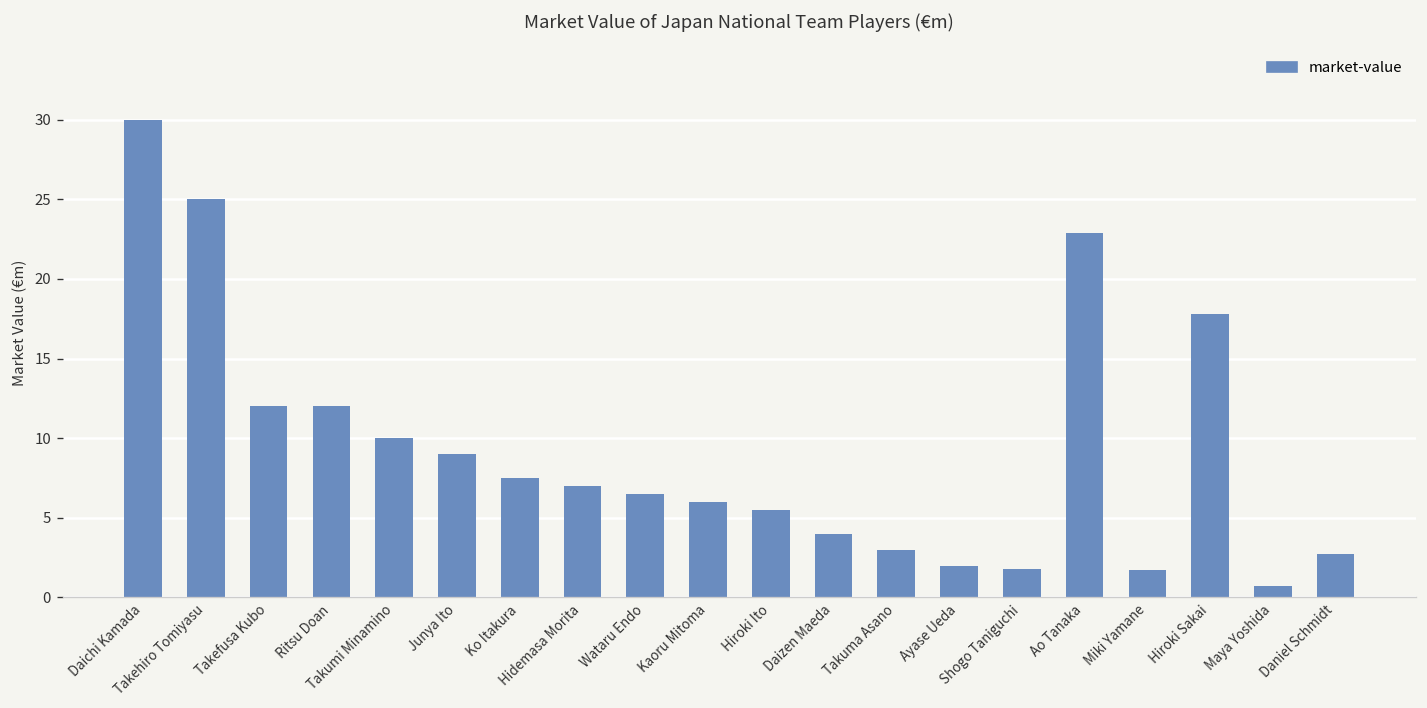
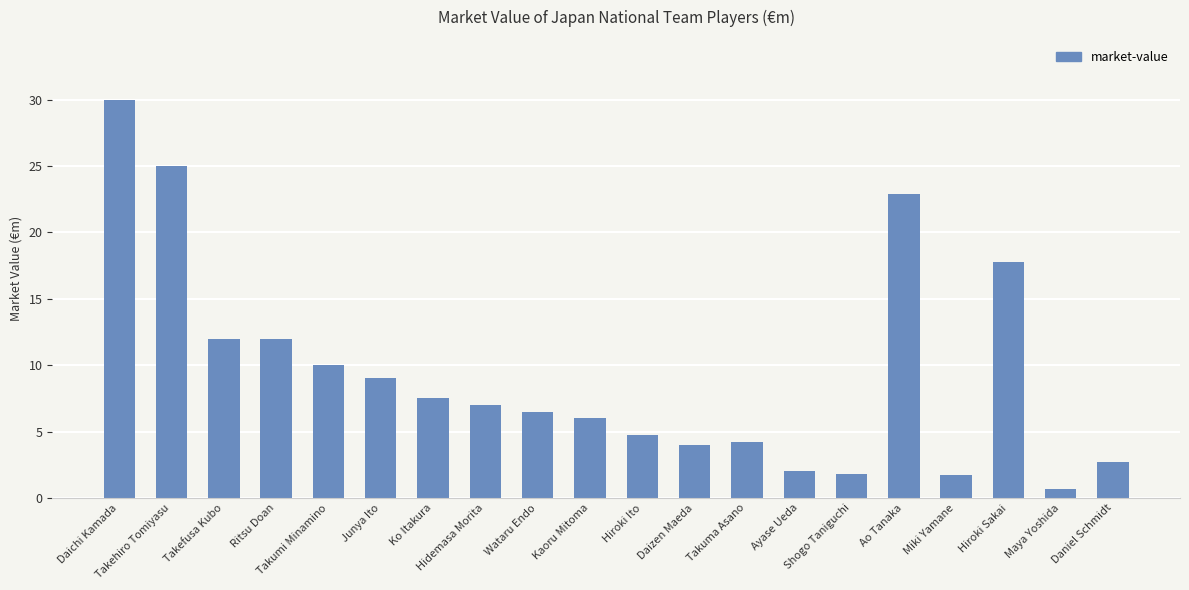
  {
    "Daichi Kamada": 30.0,
    "Takehiro Tomiyasu": 25.0,
    "Takefusa Kubo": 12.0,
    "Ritsu Doan": 12.0,
    "Takumi Minamino": 10.0,
    "Junya Ito": 9.0,
    "Ko Itakura": 7.5,
    "Hidemasa Morita": 7.0,
    "Wataru Endo": 6.5,
    "Kaoru Mitoma": 6.0,
-   "Hiroki Ito": 5.5,
+   "Hiroki Ito": 4.7,
    "Daizen Maeda": 4.0,
-   "Takuma Asano": 3.0,
+   "Takuma Asano": 4.2,
    "Ayase Ueda": 2.0,
    "Shogo Taniguchi": 1.8,
    "Ao Tanaka": 22.9,
    "Miki Yamane": 1.7,
    "Hiroki Sakai": 17.8,
    "Maya Yoshida": 0.7,
    "Daniel Schmidt": 2.7
  }
